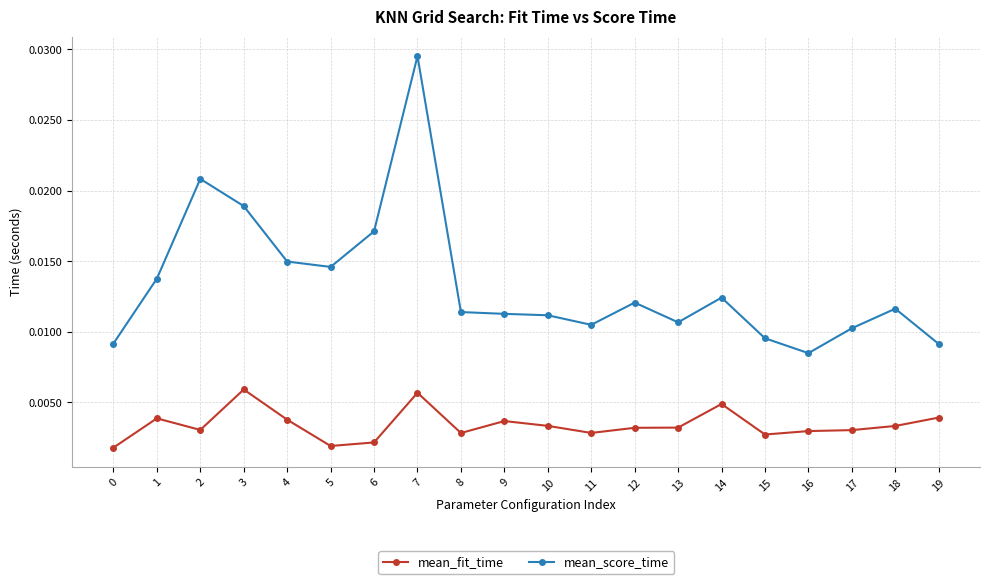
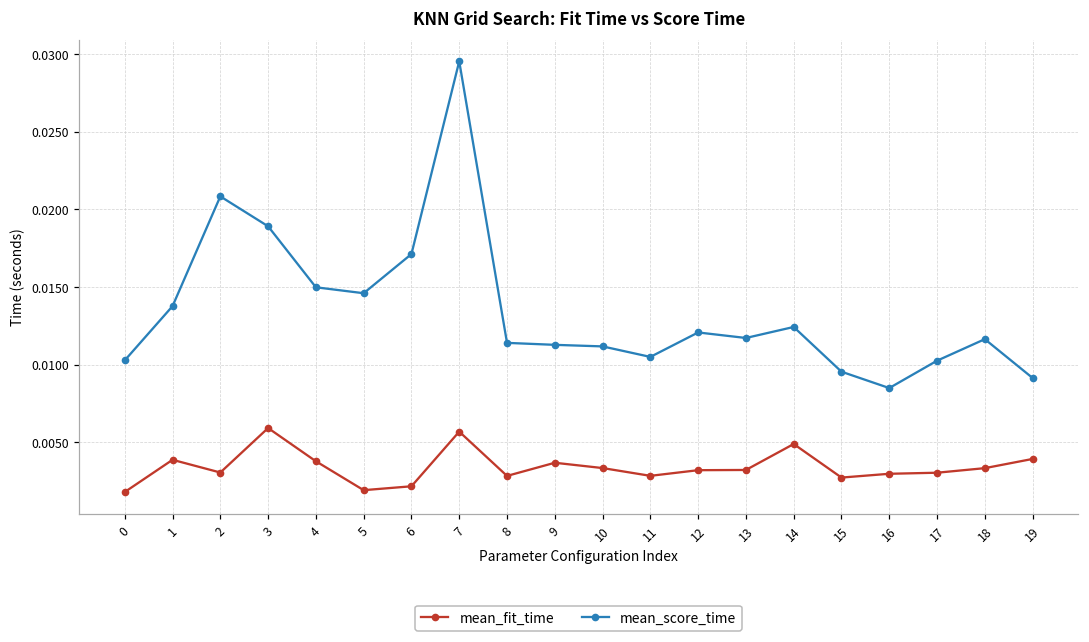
  {
    "mean_fit_time": {
      "0": 0.0018,
      "1": 0.0039,
      "2": 0.0030,
      "3": 0.0059,
      "4": 0.0038,
      "5": 0.0019,
      "6": 0.0022,
      "7": 0.0057,
      "8": 0.0028,
      "9": 0.0037,
      "10": 0.0033,
      "11": 0.0028,
      "12": 0.0032,
      "13": 0.0032,
      "14": 0.0049,
      "15": 0.0027,
      "16": 0.0030,
      "17": 0.0030,
      "18": 0.0033,
      "19": 0.0039
    },
    "mean_score_time": {
-     "0": 0.0092,
+     "0": 0.0103,
      "1": 0.0138,
      "2": 0.0208,
      "3": 0.0189,
      "4": 0.0150,
      "5": 0.0146,
      "6": 0.0171,
      "7": 0.0295,
      "8": 0.0114,
      "9": 0.0113,
      "10": 0.0112,
      "11": 0.0105,
      "12": 0.0121,
-     "13": 0.0107,
+     "13": 0.0117,
      "14": 0.0124,
      "15": 0.0095,
      "16": 0.0085,
      "17": 0.0102,
      "18": 0.0116,
      "19": 0.0091
    }
  }
